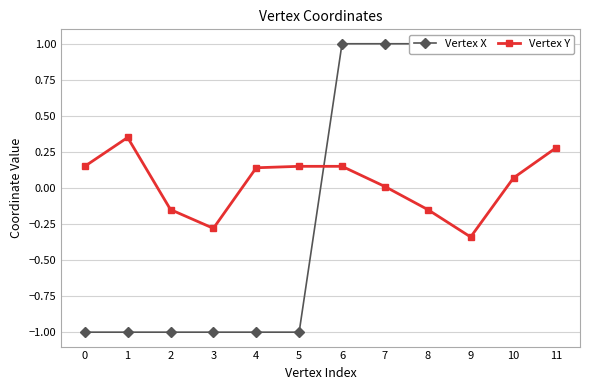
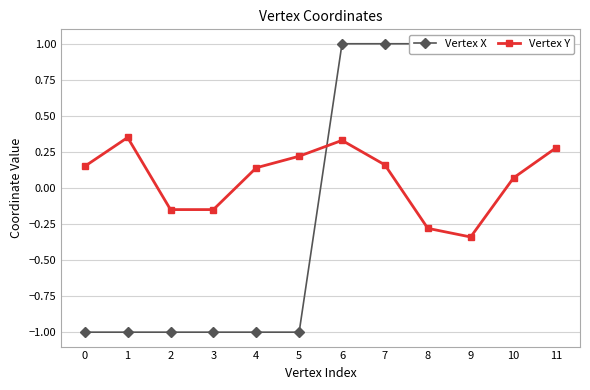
  {
    "Vertex X": {
      "0": -1.00,
      "1": -1.00,
      "2": -1.00,
      "3": -1.00,
      "4": -1.00,
      "5": -1.00,
      "6": 1.00,
      "7": 1.00
    },
    "Vertex Y": {
      "0": 0.15,
      "1": 0.35,
      "2": -0.15,
-     "3": -0.28,
+     "3": -0.15,
      "4": 0.14,
-     "5": 0.15,
-     "6": 0.15,
-     "7": 0.01,
-     "8": -0.15,
+     "5": 0.22,
+     "6": 0.33,
+     "7": 0.16,
+     "8": -0.28,
      "9": -0.34,
      "10": 0.07,
      "11": 0.28
    }
  }
